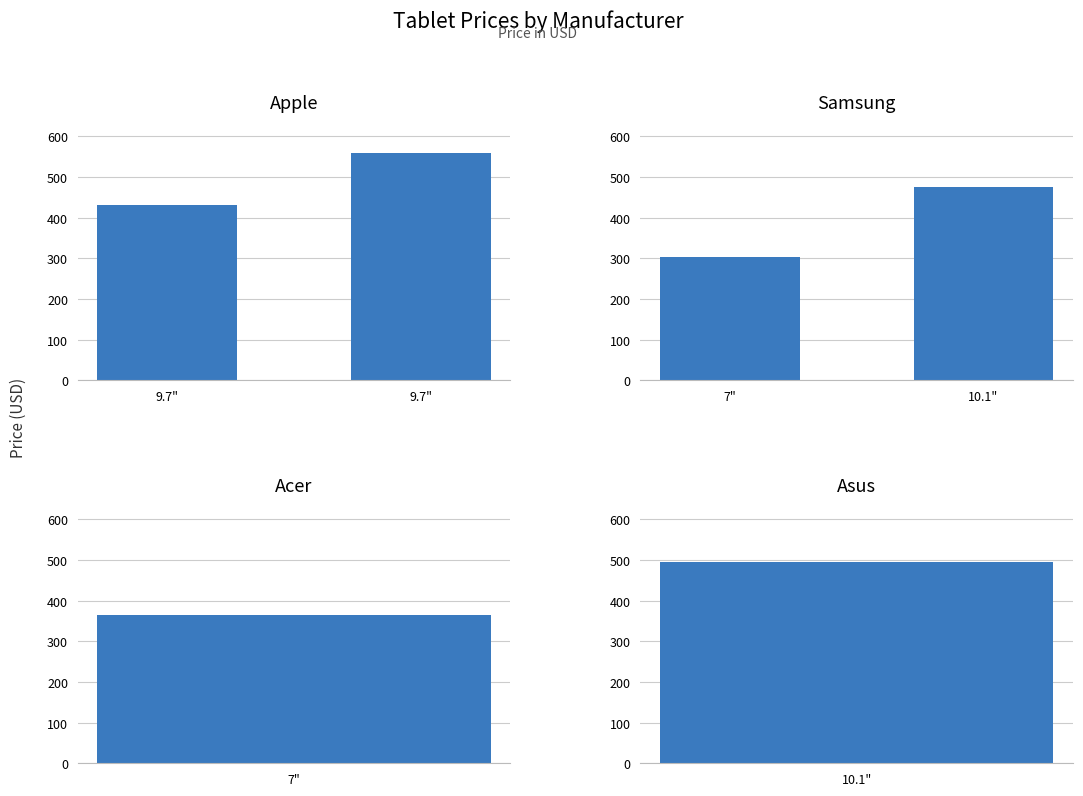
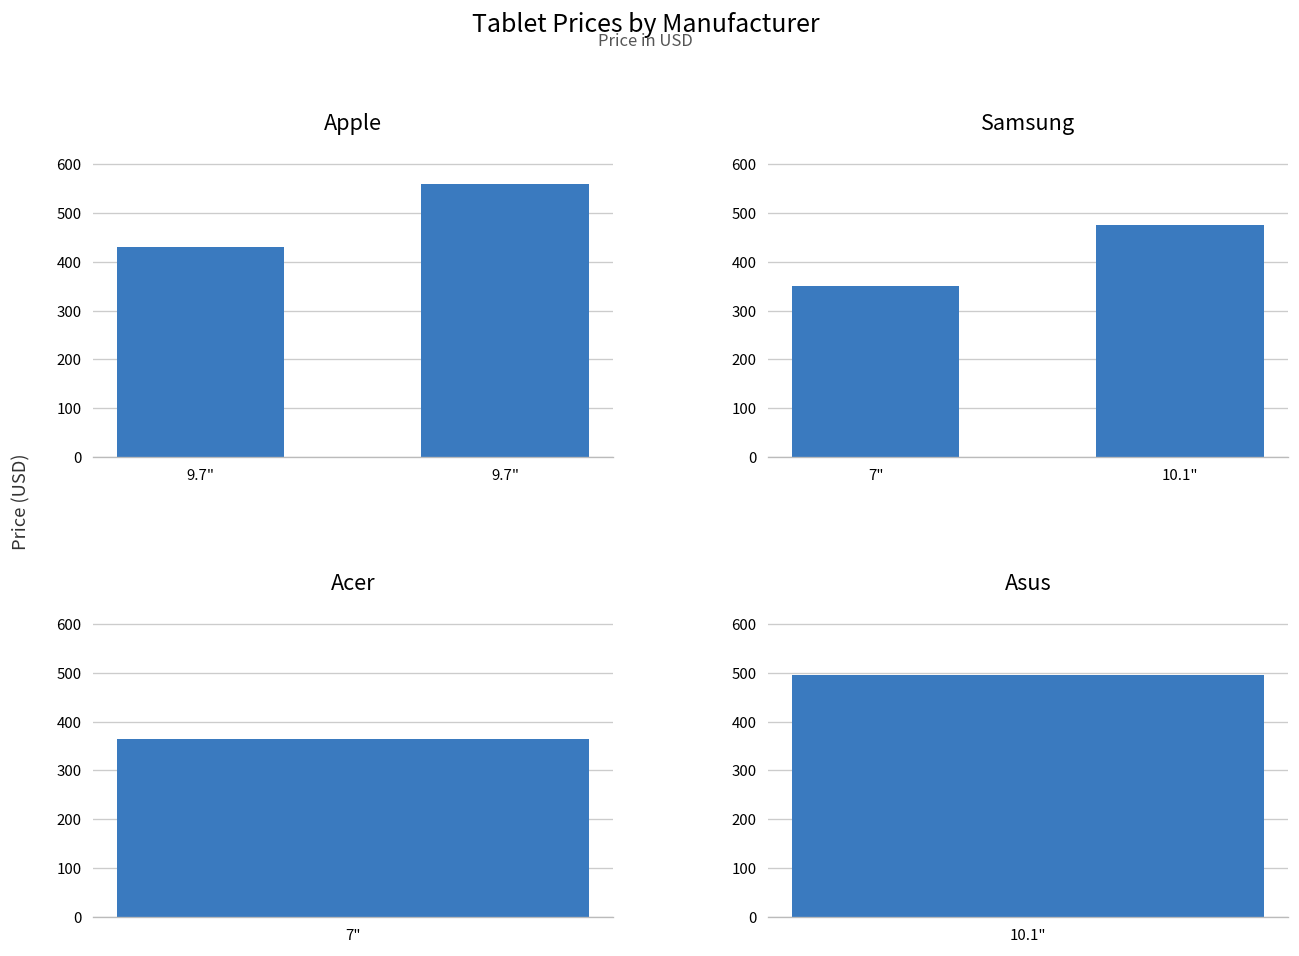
  {
    "Samsung": {
-     "7\"": 300,
+     "7\"": 350,
      "10.1\"": 480
    },
    "Acer": {
      "7\"": 370
    },
    "Asus": {
      "10.1\"": 500
    }
  }
